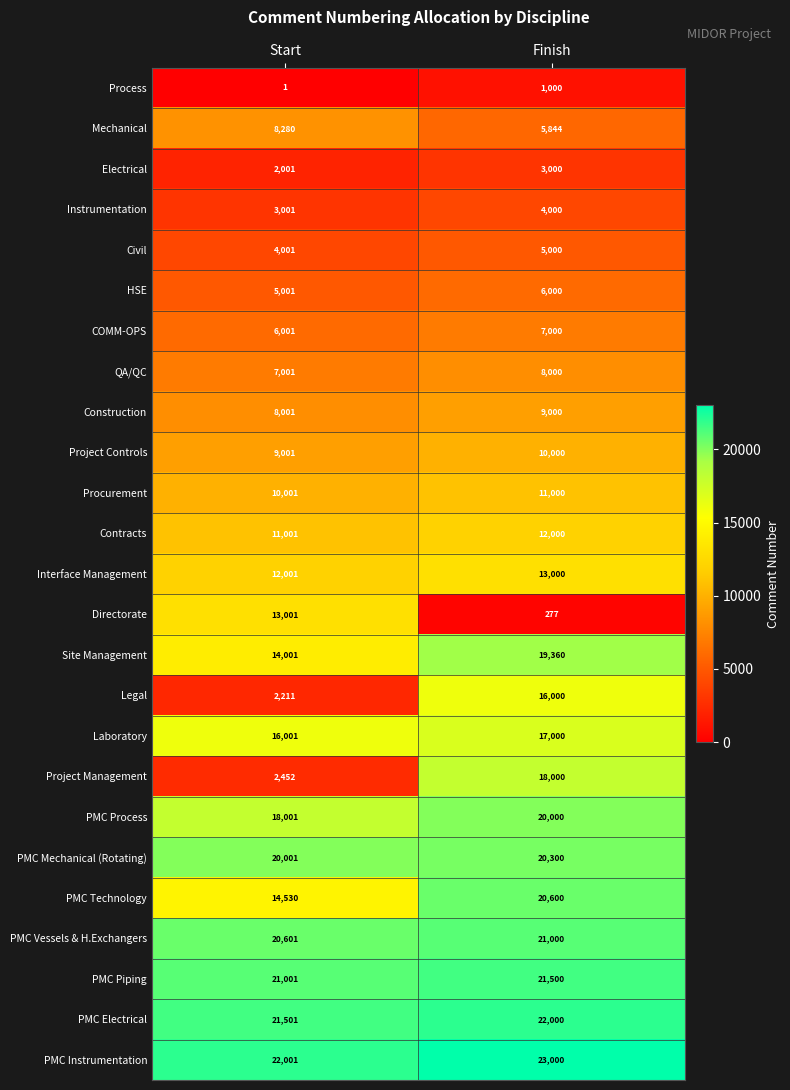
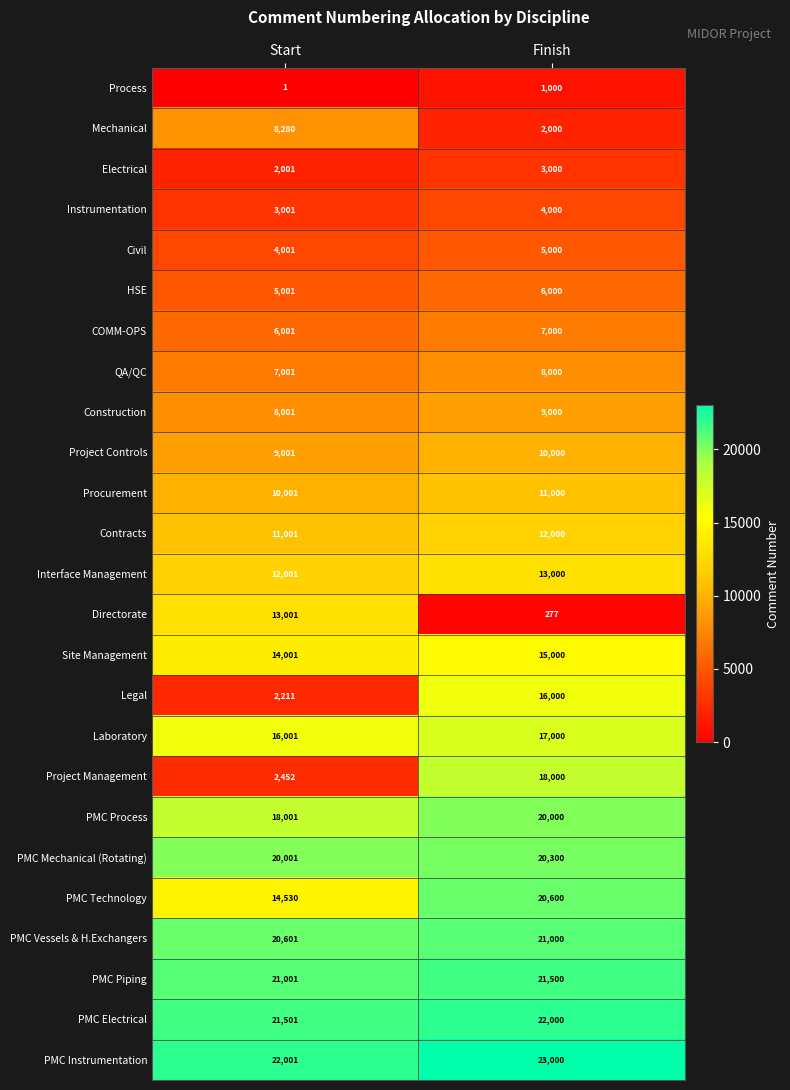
  {
    "Process": {
      "Start": "1",
      "Finish": "1,000"
    },
    "Mechanical": {
      "Start": "8,280",
-     "Finish": "5,844"
+     "Finish": "2,000"
    },
    "Electrical": {
      "Start": "2,001",
      "Finish": "3,000"
    },
    "Instrumentation": {
      "Start": "3,001",
      "Finish": "4,000"
    },
    "Civil": {
      "Start": "4,001",
      "Finish": "5,000"
    },
    "HSE": {
      "Start": "5,001",
      "Finish": "6,000"
    },
    "COMM-OPS": {
      "Start": "6,001",
      "Finish": "7,000"
    },
    "QA/QC": {
      "Start": "7,001",
      "Finish": "8,000"
    },
    "Construction": {
      "Start": "8,001",
      "Finish": "9,000"
    },
    "Project Controls": {
      "Start": "9,001",
      "Finish": "10,000"
    },
    "Procurement": {
      "Start": "10,001",
      "Finish": "11,000"
    },
    "Contracts": {
      "Start": "11,001",
      "Finish": "12,000"
    },
    "Interface Management": {
      "Start": "12,001",
      "Finish": "13,000"
    },
    "Directorate": {
      "Start": "13,001",
      "Finish": "277"
    },
    "Site Management": {
      "Start": "14,001",
-     "Finish": "19,360"
+     "Finish": "15,000"
    },
    "Legal": {
      "Start": "2,211",
      "Finish": "16,000"
    },
    "Laboratory": {
      "Start": "16,001",
      "Finish": "17,000"
    },
    "Project Management": {
      "Start": "2,452",
      "Finish": "18,000"
    },
    "PMC Process": {
      "Start": "18,001",
      "Finish": "20,000"
    },
    "PMC Mechanical (Rotating)": {
      "Start": "20,001",
      "Finish": "20,300"
    },
    "PMC Technology": {
      "Start": "14,530",
      "Finish": "20,600"
    },
    "PMC Vessels & H.Exchangers": {
      "Start": "20,601",
      "Finish": "21,000"
    },
    "PMC Piping": {
      "Start": "21,001",
      "Finish": "21,500"
    },
    "PMC Electrical": {
      "Start": "21,501",
      "Finish": "22,000"
    },
    "PMC Instrumentation": {
      "Start": "22,001",
      "Finish": "23,000"
    }
  }
